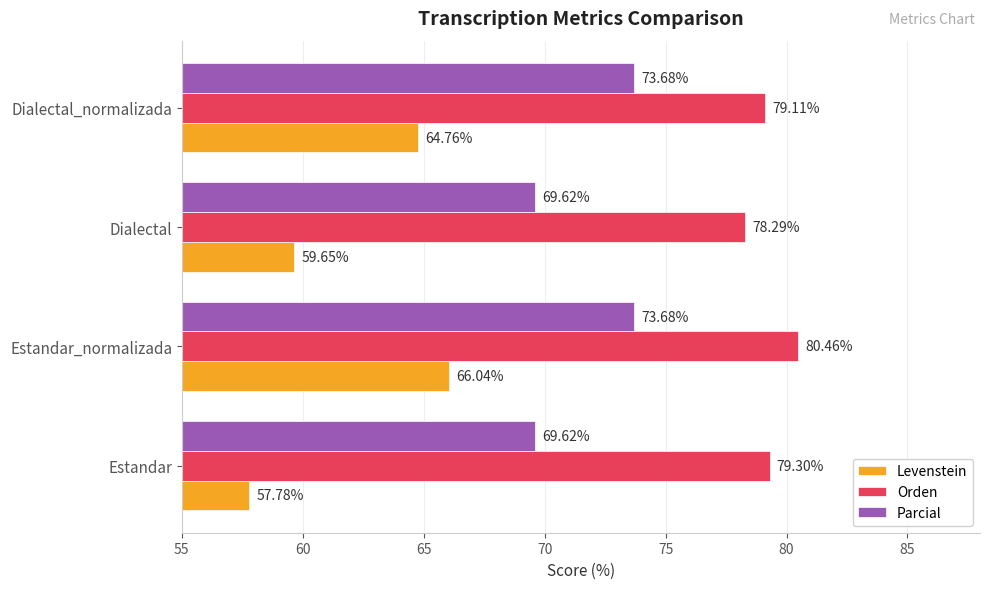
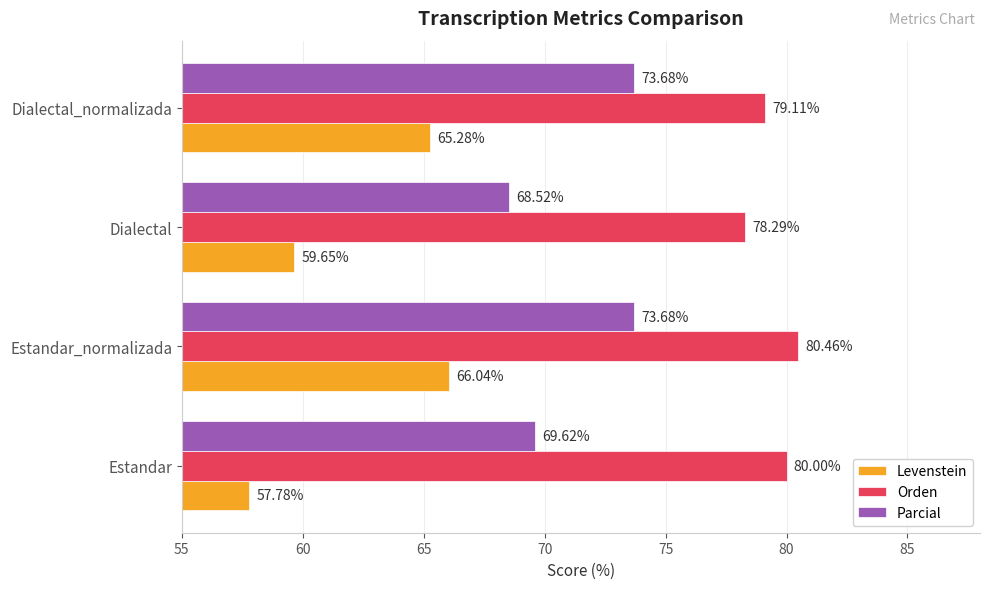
  {
    "Levenstein": {
-     "Dialectal_normalizada": "64.76%",
+     "Dialectal_normalizada": "65.28%",
      "Dialectal": "59.65%",
      "Estandar_normalizada": "66.04%",
      "Estandar": "57.78%"
    },
    "Orden": {
      "Dialectal_normalizada": "79.11%",
      "Dialectal": "78.29%",
      "Estandar_normalizada": "80.46%",
-     "Estandar": "79.30%"
+     "Estandar": "80.00%"
    },
    "Parcial": {
      "Dialectal_normalizada": "73.68%",
-     "Dialectal": "69.62%",
+     "Dialectal": "68.52%",
      "Estandar_normalizada": "73.68%",
      "Estandar": "69.62%"
    }
  }
